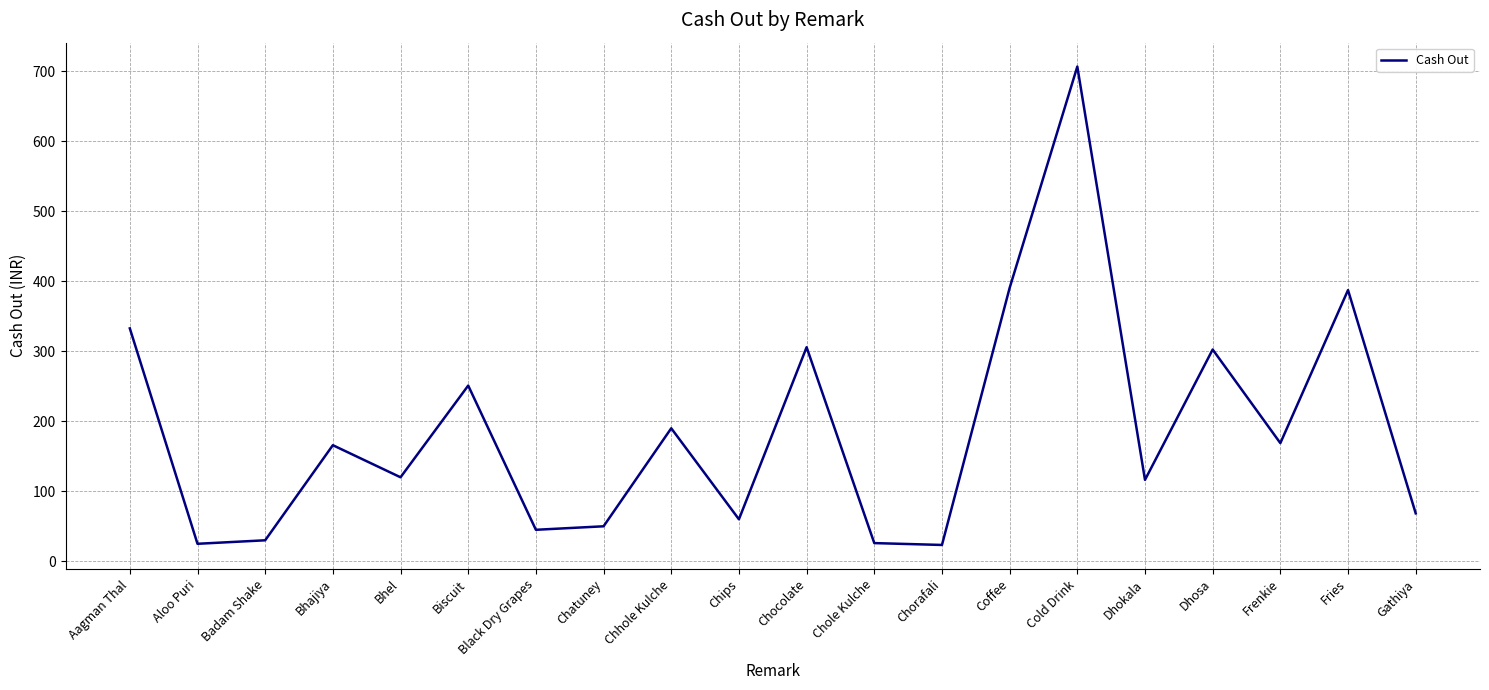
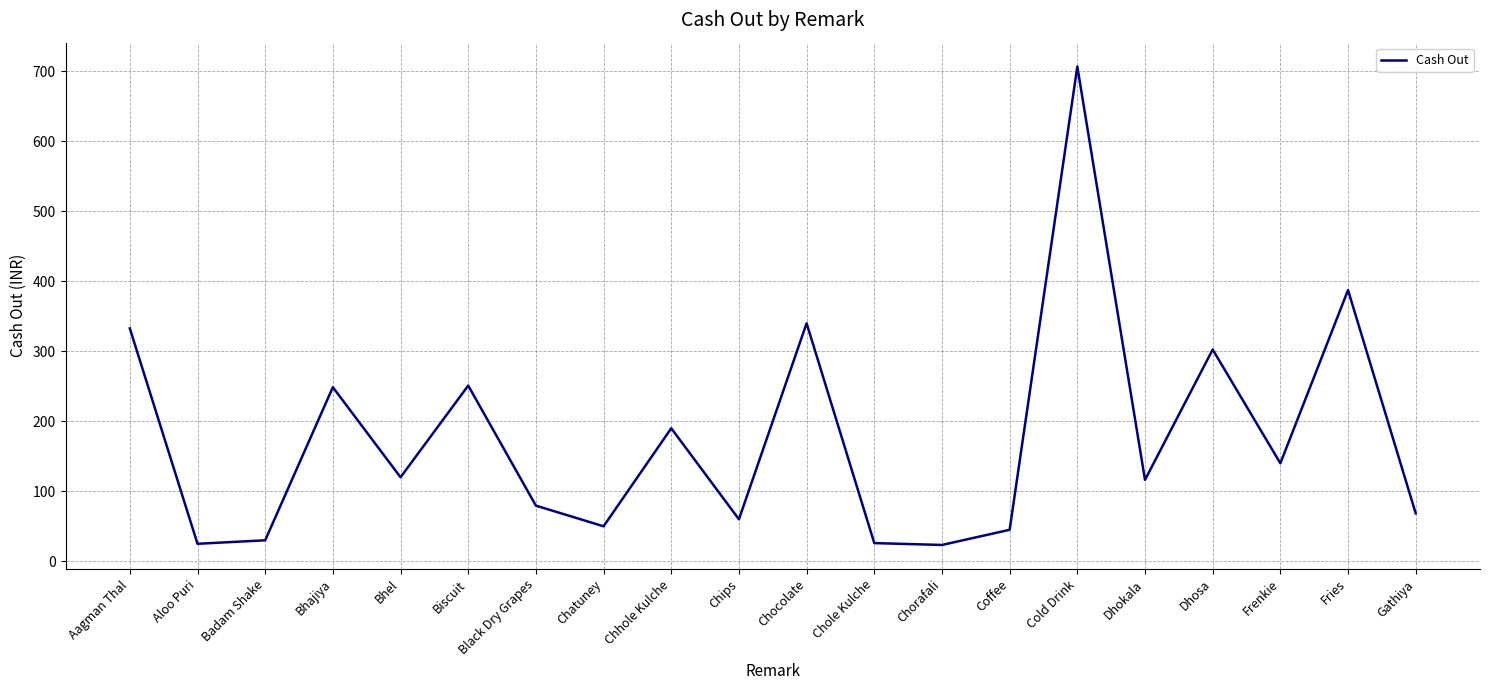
  {
    "Aagman Thal": 330,
    "Aloo Puri": 30,
    "Badam Shake": 30,
-   "Bhajiya": 170,
+   "Bhajiya": 250,
    "Bhel": 120,
    "Biscuit": 250,
-   "Black Dry Grapes": 50,
+   "Black Dry Grapes": 80,
    "Chatuney": 50,
    "Chhole Kulche": 190,
    "Chips": 60,
-   "Chocolate": 310,
+   "Chocolate": 340,
    "Chole Kulche": 30,
    "Chorafali": 20,
-   "Coffee": 390,
+   "Coffee": 50,
    "Cold Drink": 710,
    "Dhokala": 120,
    "Dhosa": 300,
-   "Frenkie": 170,
+   "Frenkie": 140,
    "Fries": 390,
    "Gathiya": 70
  }
